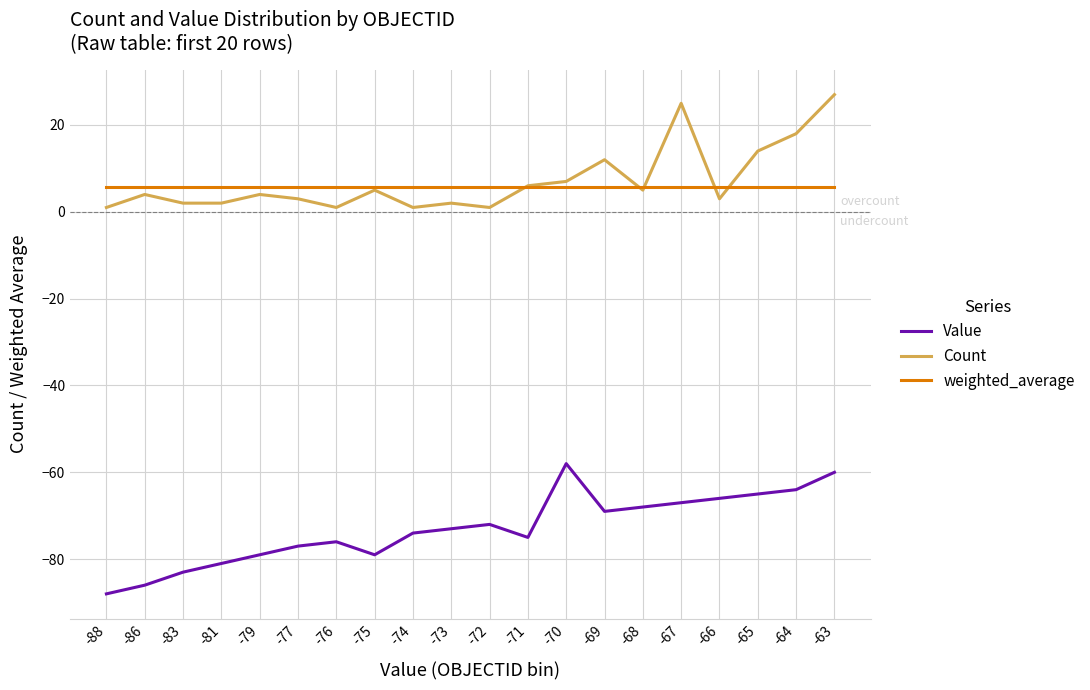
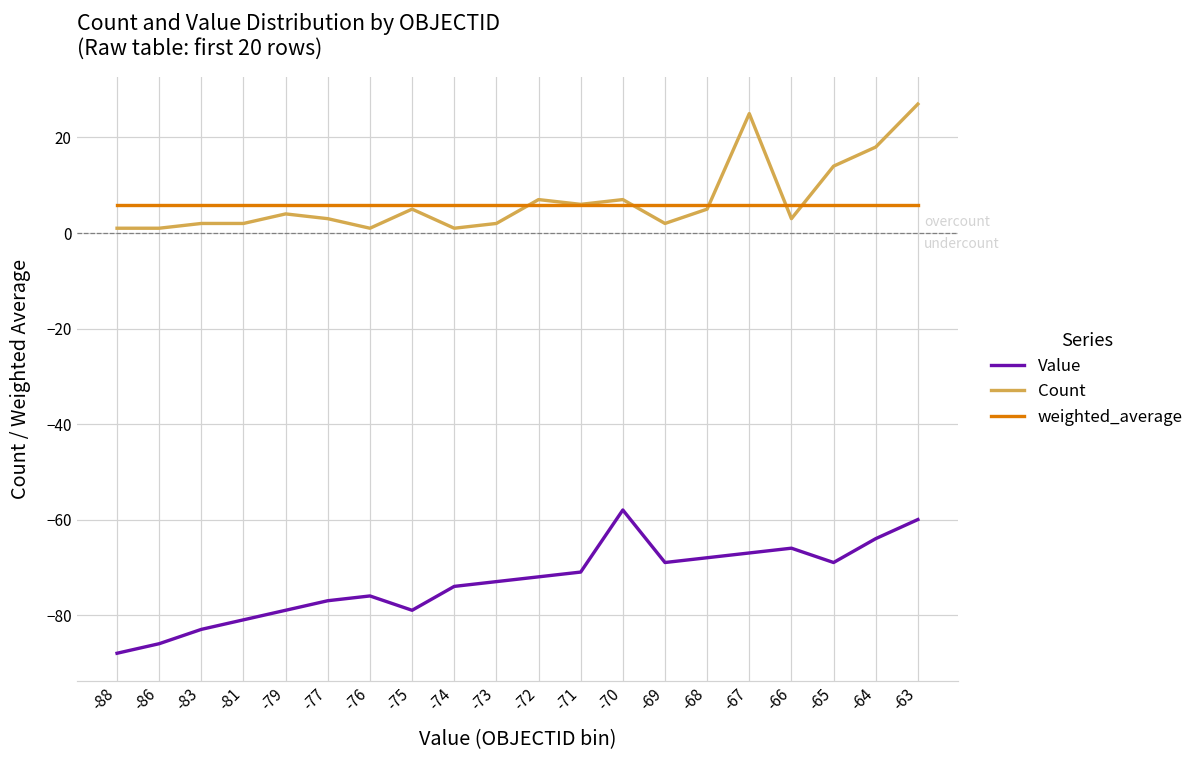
  {
    "Value": {
      "-88": -88,
      "-86": -86,
      "-83": -83,
      "-81": -81,
      "-79": -79,
      "-77": -77,
      "-76": -76,
      "-75": -79,
      "-74": -74,
      "-73": -73,
      "-72": -72,
-     "-71": -75,
+     "-71": -71,
      "-70": -58,
      "-69": -69,
      "-68": -68,
      "-67": -67,
      "-66": -66,
-     "-65": -65,
+     "-65": -69,
      "-64": -64,
      "-63": -60
    },
    "Count": {
      "-88": 1,
-     "-86": 4,
+     "-86": 1,
      "-83": 2,
      "-81": 2,
      "-79": 4,
      "-77": 3,
      "-76": 1,
      "-75": 5,
      "-74": 1,
      "-73": 2,
-     "-72": 1,
+     "-72": 7,
      "-70": 7,
-     "-69": 12,
+     "-69": 2,
      "-68": 5,
      "-67": 25,
      "-66": 3,
      "-65": 14,
      "-64": 18,
      "-63": 27
    },
    "weighted_average": {
      "-88": 6,
      "-86": 6,
      "-83": 6,
      "-81": 6,
      "-79": 6,
      "-77": 6,
      "-76": 6,
      "-75": 6,
      "-74": 6,
      "-73": 6,
      "-72": 6,
      "-70": 6,
      "-69": 6,
      "-68": 6,
      "-67": 6,
      "-66": 6,
      "-65": 6,
      "-64": 6,
      "-63": 6
    }
  }
